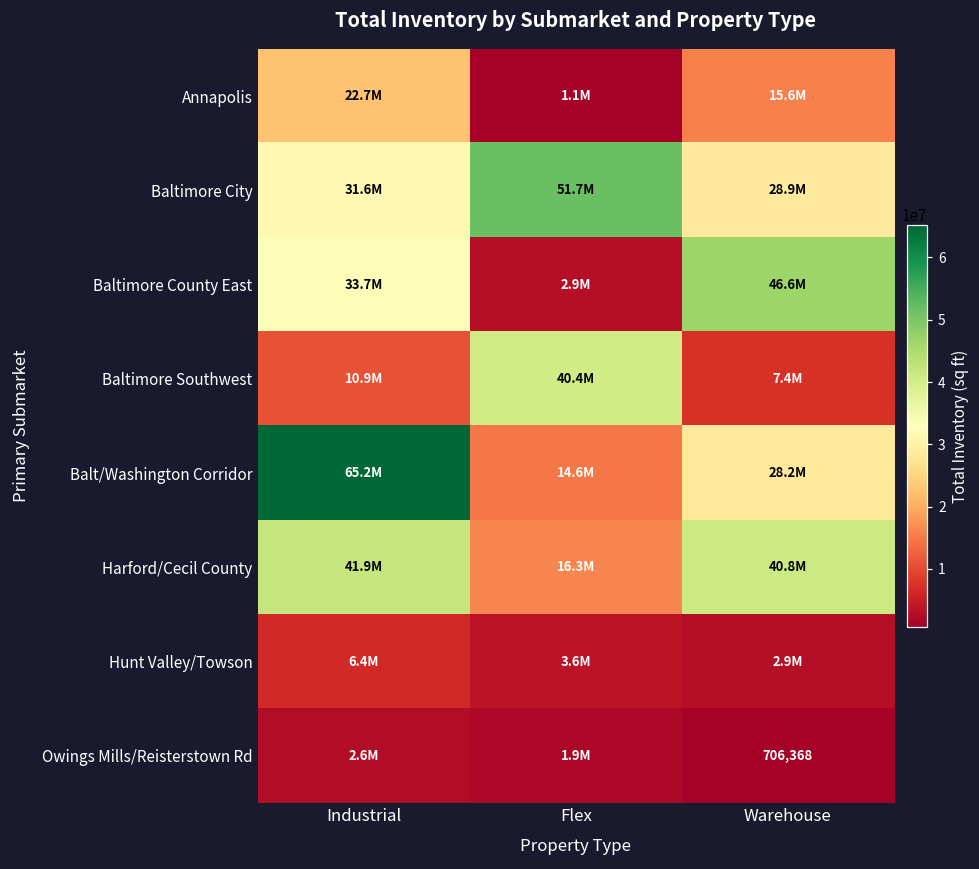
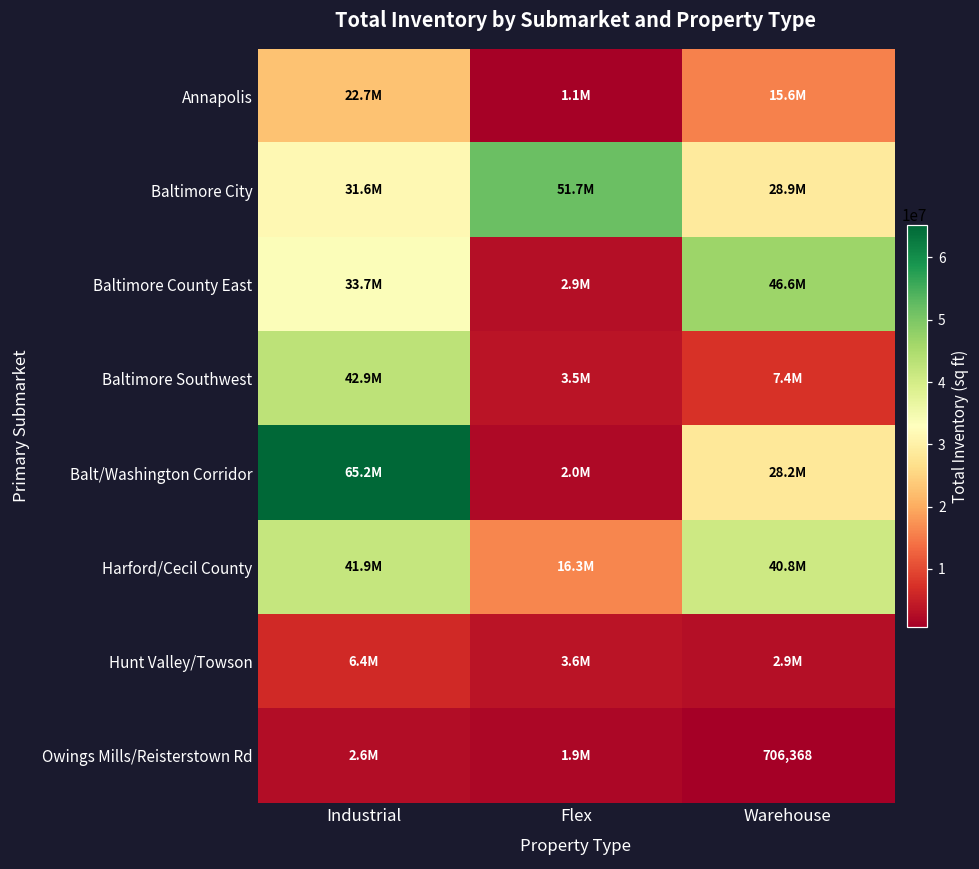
  {
    "Annapolis": {
      "Industrial": "22.7M",
      "Flex": "1.1M",
      "Warehouse": "15.6M"
    },
    "Baltimore City": {
      "Industrial": "31.6M",
      "Flex": "51.7M",
      "Warehouse": "28.9M"
    },
    "Baltimore County East": {
      "Industrial": "33.7M",
      "Flex": "2.9M",
      "Warehouse": "46.6M"
    },
    "Baltimore Southwest": {
-     "Industrial": "10.9M",
-     "Flex": "40.4M",
+     "Industrial": "42.9M",
+     "Flex": "3.5M",
      "Warehouse": "7.4M"
    },
    "Balt/Washington Corridor": {
      "Industrial": "65.2M",
-     "Flex": "14.6M",
+     "Flex": "2.0M",
      "Warehouse": "28.2M"
    },
    "Harford/Cecil County": {
      "Industrial": "41.9M",
      "Flex": "16.3M",
      "Warehouse": "40.8M"
    },
    "Hunt Valley/Towson": {
      "Industrial": "6.4M",
      "Flex": "3.6M",
      "Warehouse": "2.9M"
    },
    "Owings Mills/Reisterstown Rd": {
      "Industrial": "2.6M",
      "Flex": "1.9M",
      "Warehouse": "706,368"
    }
  }
